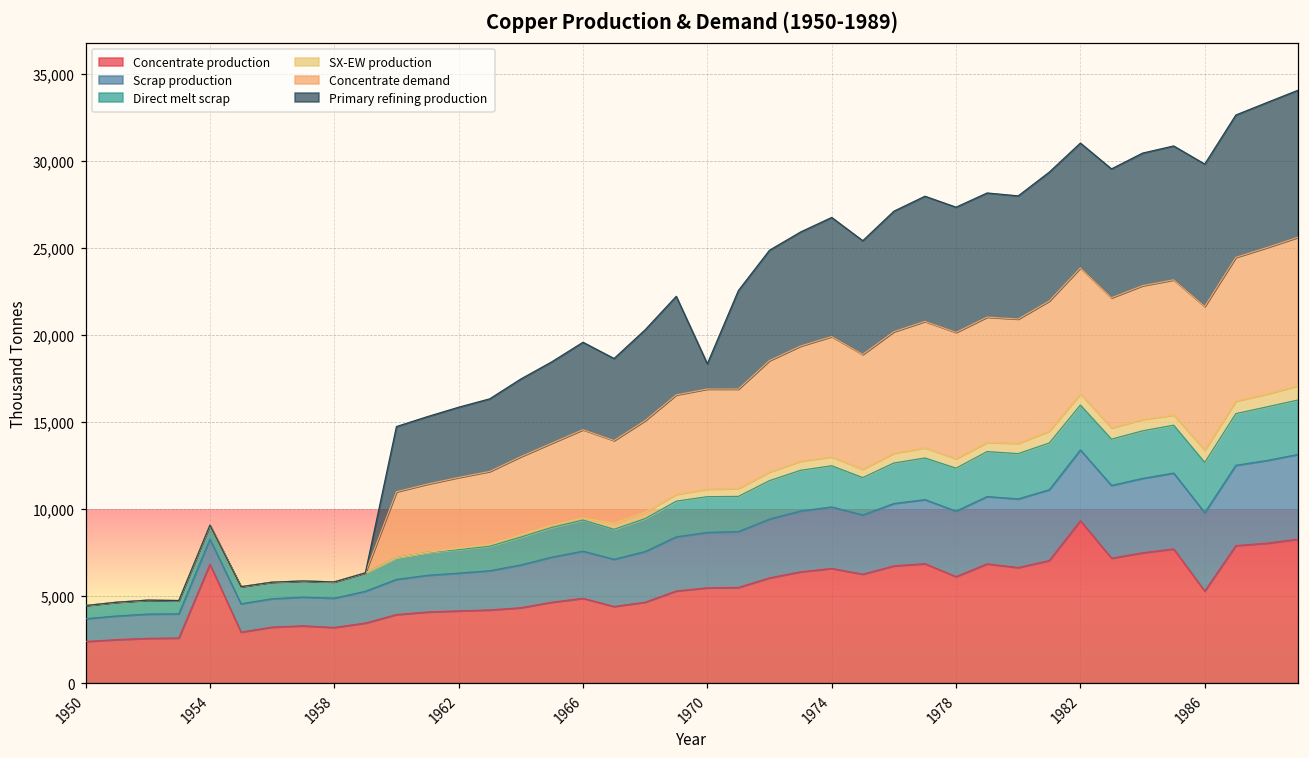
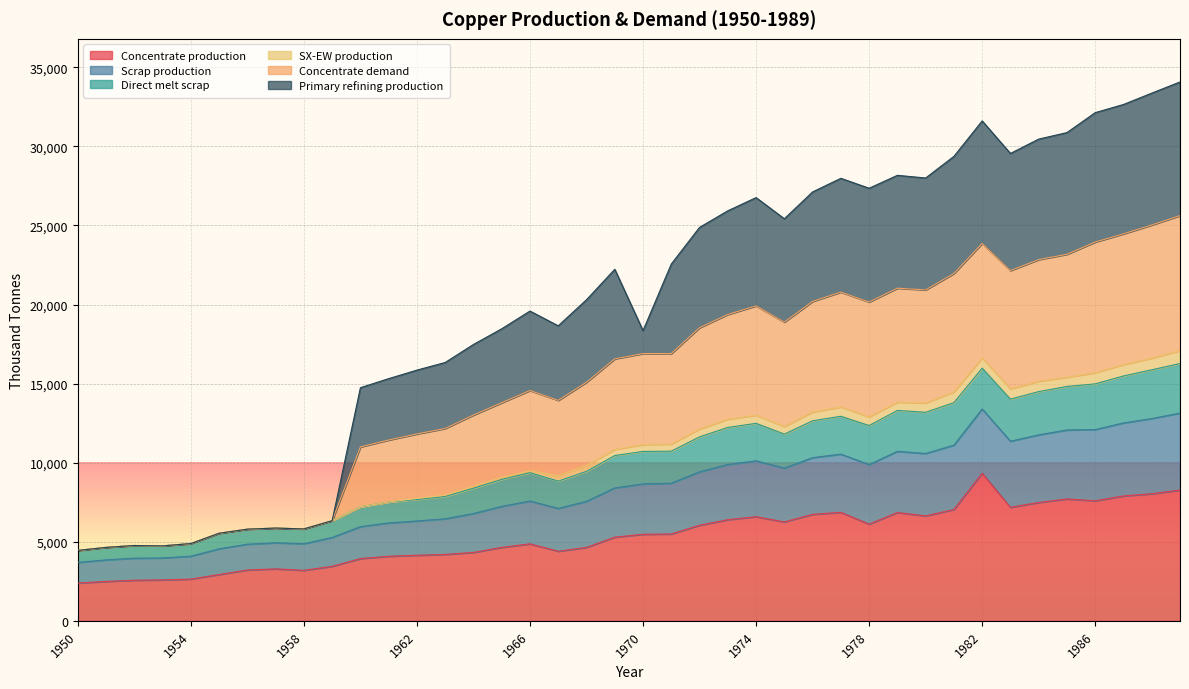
  {
    "Concentrate production": {
      "1950": "2,400",
-     "1954": "6,800",
+     "1954": "2,600",
      "1958": "3,200",
      "1962": "4,100",
      "1966": "4,900",
      "1970": "5,500",
      "1974": "6,600",
      "1978": "6,100",
      "1982": "9,300",
-     "1986": "5,300"
+     "1986": "7,600"
    },
    "Primary refining production": {
      "1962": "4,000",
      "1966": "5,000",
      "1970": "1,500",
      "1974": "6,800",
      "1978": "7,200",
-     "1982": "7,200",
+     "1982": "7,700",
      "1986": "8,200"
    }
  }
